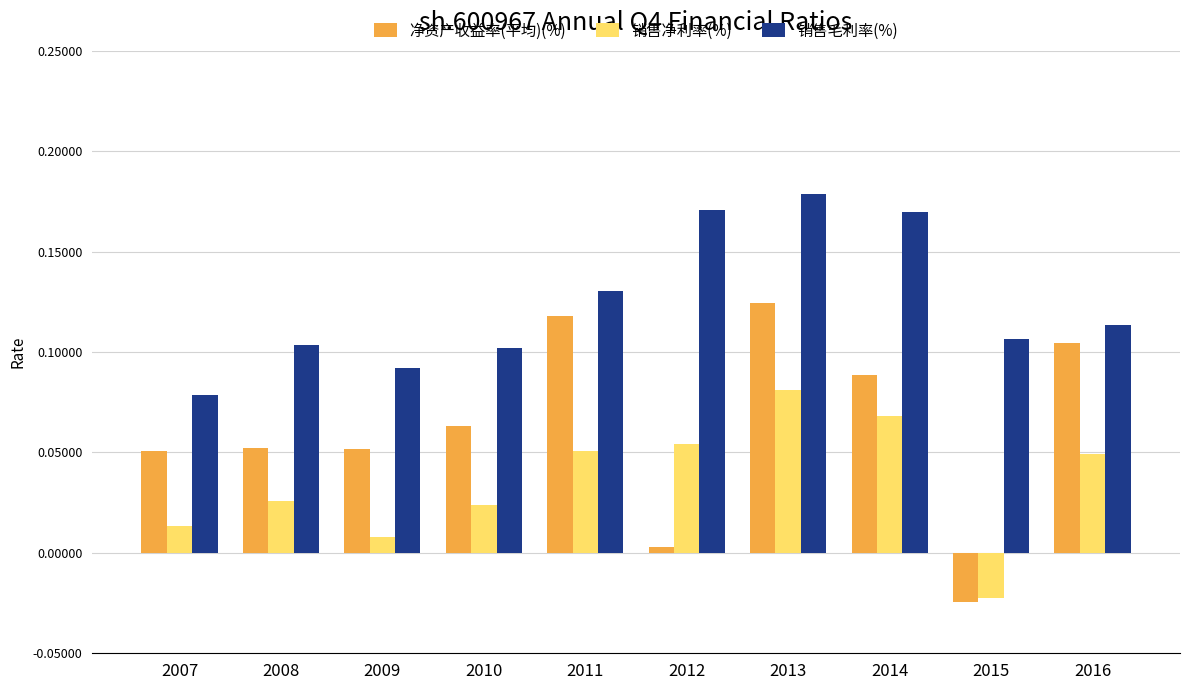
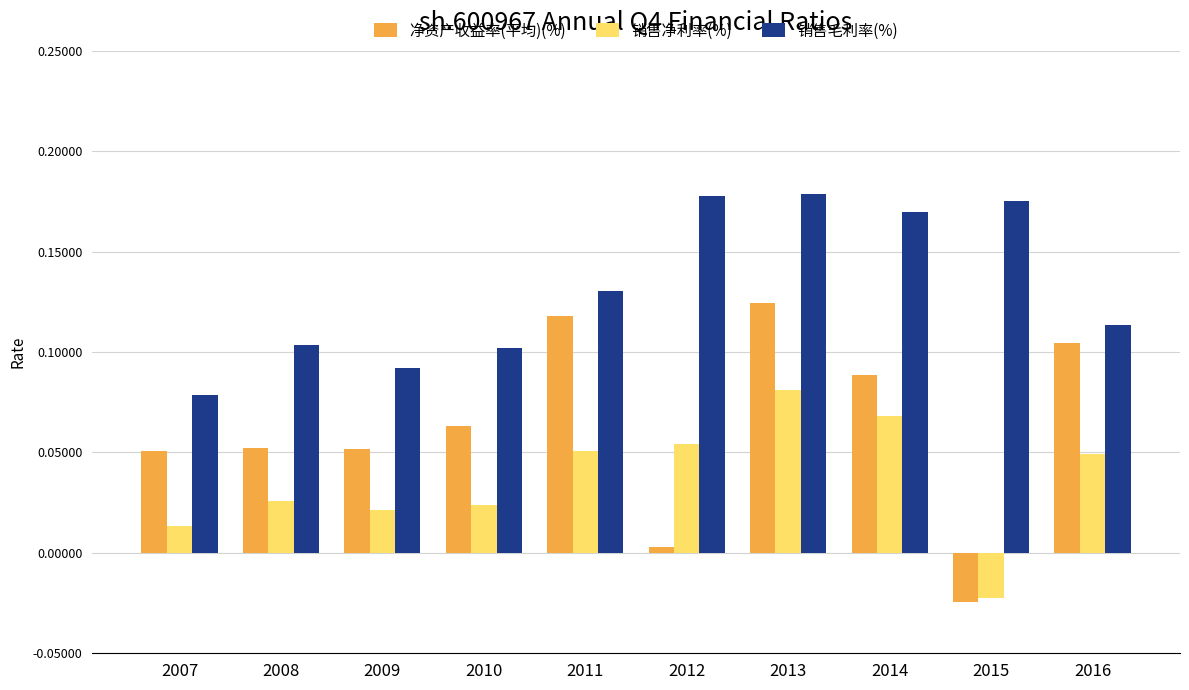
  {
    "净资产收益率(平均)(%)": {
      "2007": 0.051,
      "2008": 0.052,
      "2009": 0.052,
      "2010": 0.063,
      "2011": 0.118,
      "2012": 0.003,
      "2013": 0.124,
      "2014": 0.089,
      "2015": -0.025,
      "2016": 0.104
    },
    "销售净利率(%)": {
      "2007": 0.013,
      "2008": 0.026,
-     "2009": 0.008,
+     "2009": 0.022,
      "2010": 0.024,
      "2011": 0.051,
      "2012": 0.054,
      "2013": 0.081,
      "2014": 0.068,
      "2015": -0.023,
      "2016": 0.049
    },
    "销售毛利率(%)": {
      "2007": 0.078,
      "2008": 0.104,
      "2009": 0.092,
      "2010": 0.102,
      "2011": 0.130,
-     "2012": 0.171,
+     "2012": 0.178,
      "2013": 0.179,
      "2014": 0.170,
-     "2015": 0.106,
+     "2015": 0.175,
      "2016": 0.114
    }
  }
